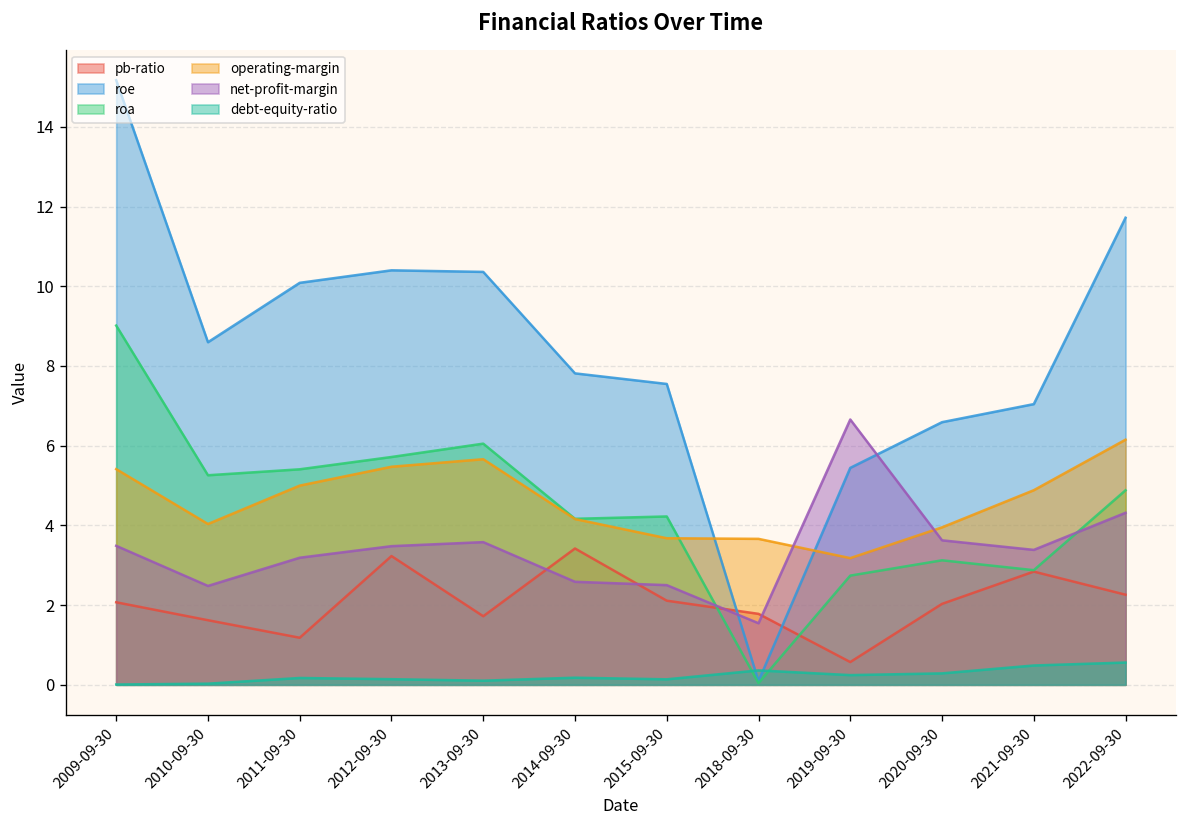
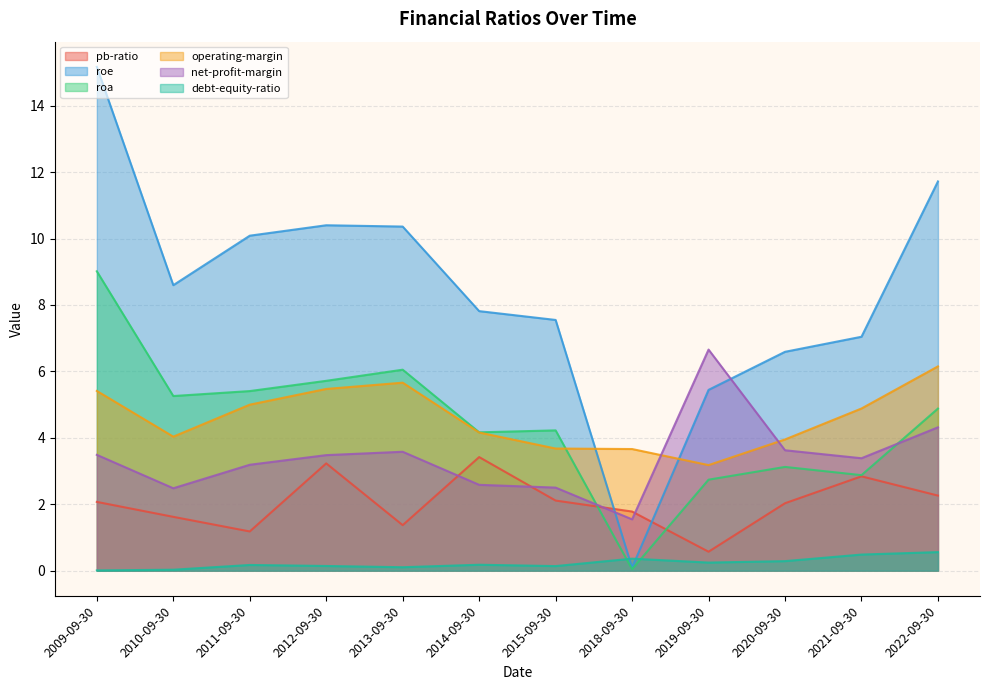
  {
    "pb-ratio": {
      "2009-09-30": 2.1,
      "2010-09-30": 1.6,
      "2011-09-30": 1.2,
      "2012-09-30": 3.2,
-     "2013-09-30": 1.7,
+     "2013-09-30": 1.4,
      "2014-09-30": 3.4,
      "2015-09-30": 2.1,
      "2018-09-30": 1.8,
      "2019-09-30": 0.6,
      "2020-09-30": 2.0,
      "2022-09-30": 2.3
    },
    "operating-margin": {
      "2009-09-30": 5.4,
      "2010-09-30": 4.0,
      "2011-09-30": 5.0,
      "2012-09-30": 5.5,
      "2013-09-30": 5.7,
      "2015-09-30": 3.7,
      "2018-09-30": 3.7,
      "2019-09-30": 3.2,
      "2020-09-30": 4.0,
      "2021-09-30": 4.9,
      "2022-09-30": 6.2
    },
    "net-profit-margin": {
      "2009-09-30": 3.5,
      "2010-09-30": 2.5,
      "2011-09-30": 3.2,
      "2012-09-30": 3.5,
      "2013-09-30": 3.6,
      "2014-09-30": 2.6,
      "2015-09-30": 2.5,
      "2018-09-30": 1.5,
      "2019-09-30": 6.7,
      "2020-09-30": 3.6,
      "2021-09-30": 3.4,
      "2022-09-30": 4.3
    }
  }
